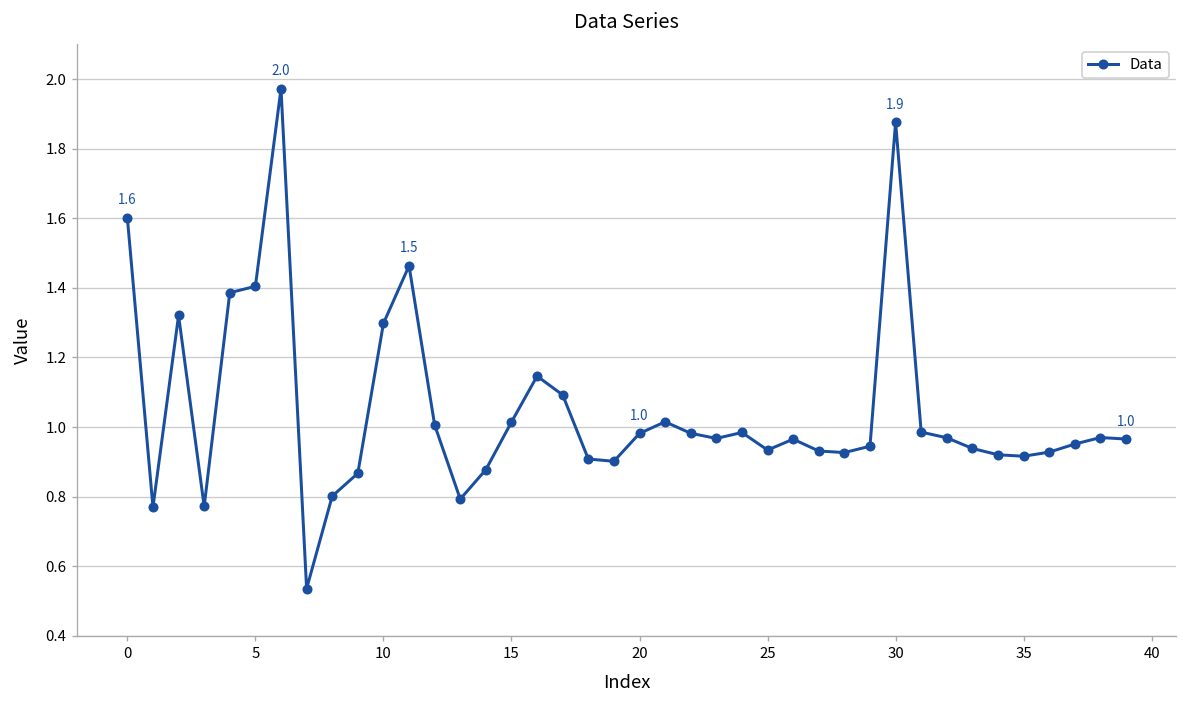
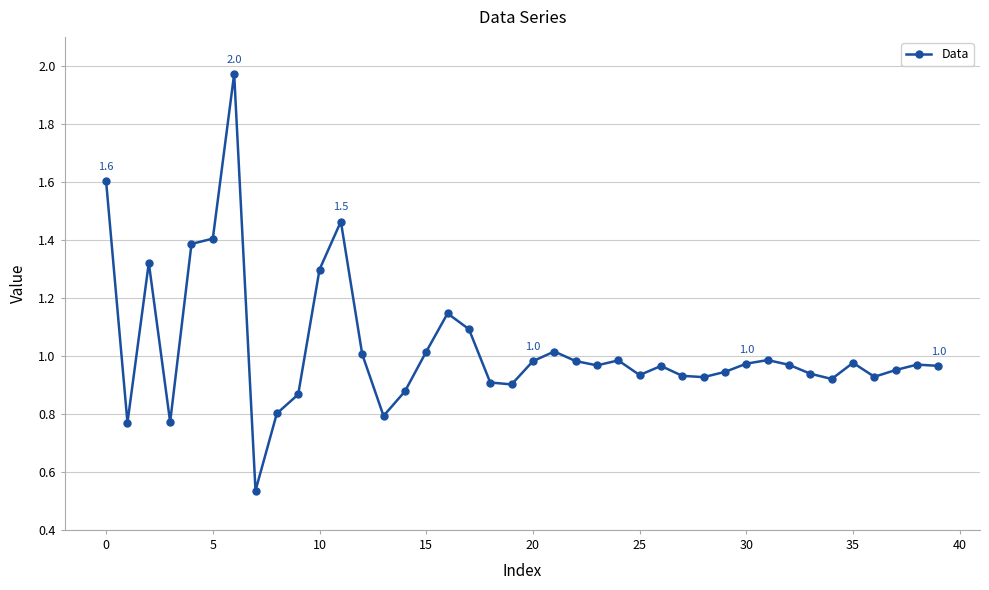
  {
    "0": 1.6,
    "20": 1.0,
-   "30": 1.9,
-   "35": 0.92
+   "30": 1.0,
+   "35": 0.98
  }
